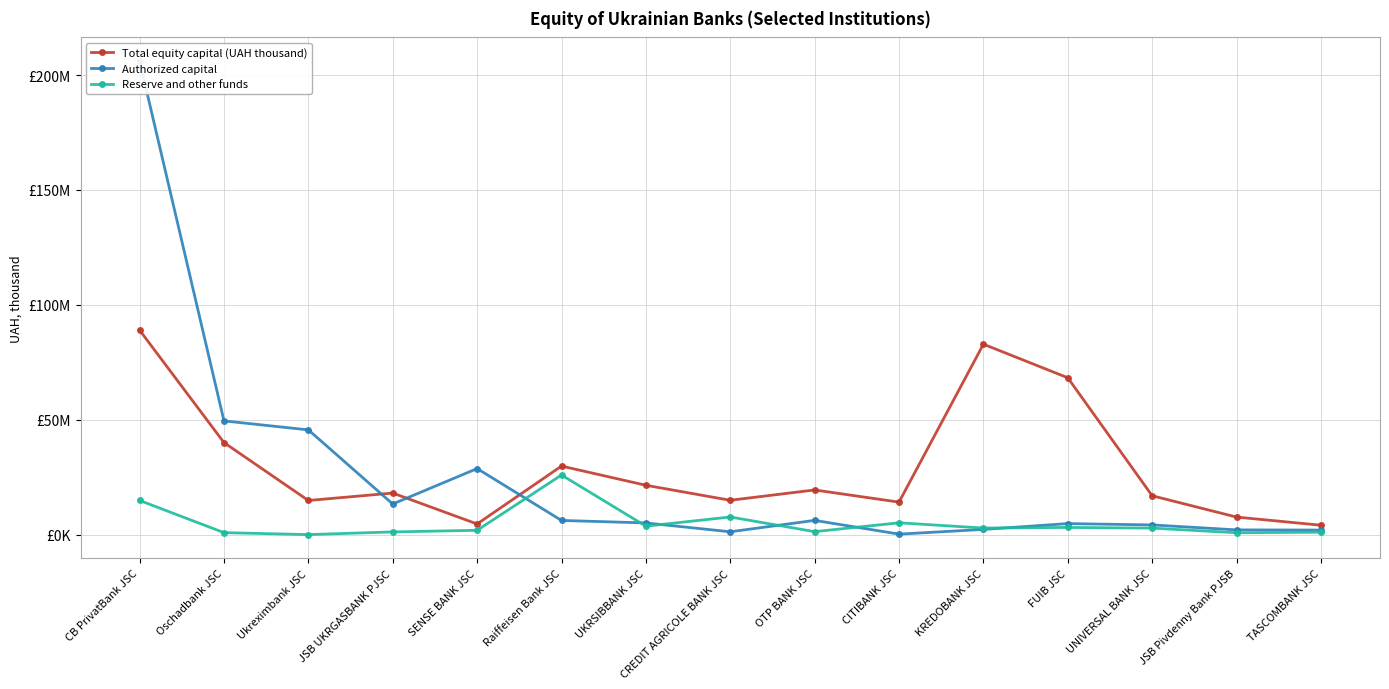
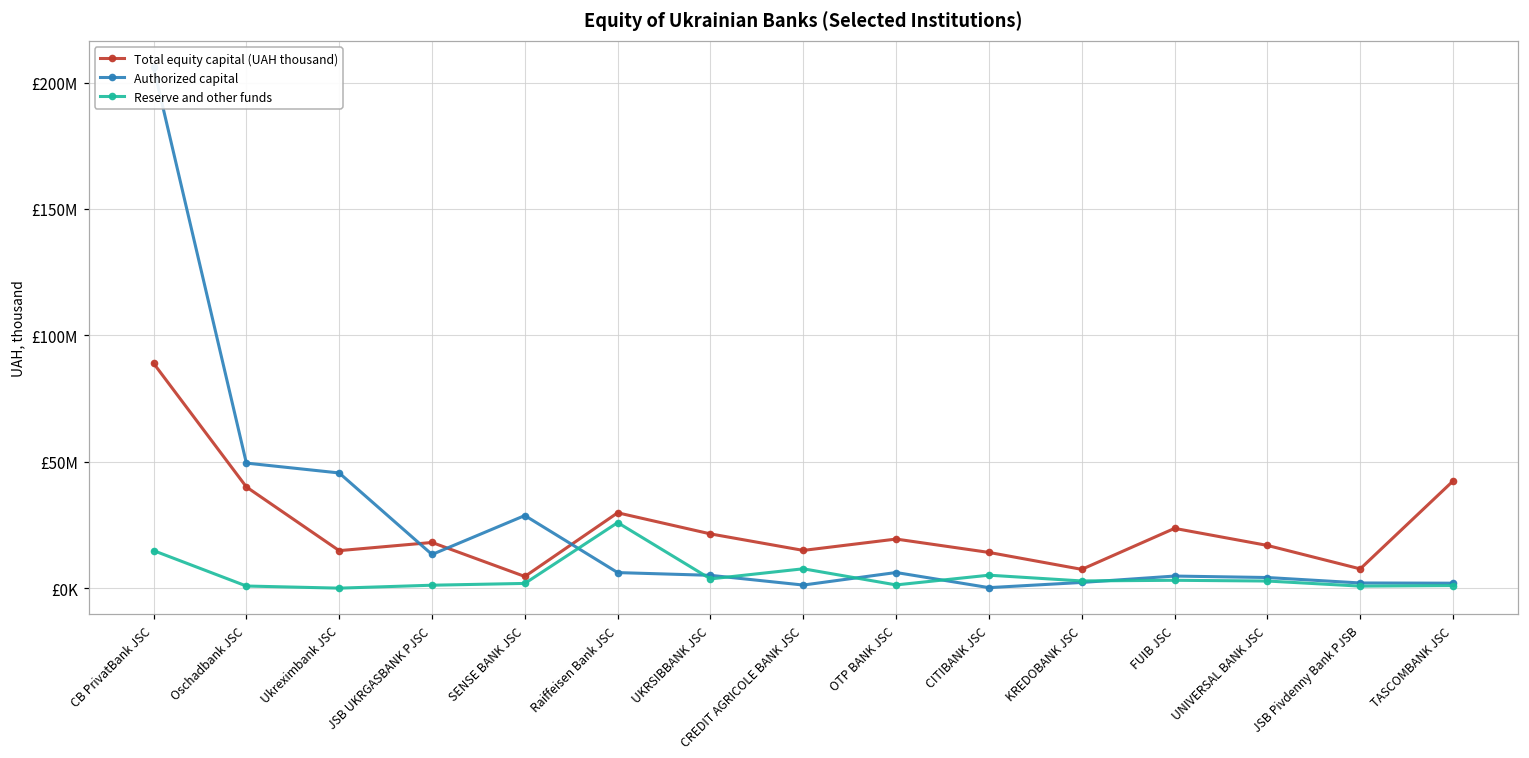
  {
    "Total equity capital (UAH thousand)": {
      "CB PrivatBank JSC": "£89000000",
      "Oschadbank JSC": "£40000000",
      "Ukreximbank JSC": "£15000000",
      "JSB UKRGASBANK PJSC": "£18000000",
      "SENSE BANK JSC": "£5000000",
      "Raiffeisen Bank JSC": "£30000000",
      "UKRSIBBANK JSC": "£21000000",
      "CREDIT AGRICOLE BANK JSC": "£15000000",
      "OTP BANK JSC": "£19000000",
      "CITIBANK JSC": "£14000000",
-     "KREDOBANK JSC": "£83000000",
-     "FUIB JSC": "£68000000",
+     "KREDOBANK JSC": "£7000000",
+     "FUIB JSC": "£24000000",
      "UNIVERSAL BANK JSC": "£17000000",
      "JSB Pivdenny Bank PJSB": "£8000000",
-     "TASCOMBANK JSC": "£4000000"
+     "TASCOMBANK JSC": "£42000000"
    },
    "Authorized capital": {
      "Oschadbank JSC": "£49000000",
      "Ukreximbank JSC": "£46000000",
      "JSB UKRGASBANK PJSC": "£13000000",
      "SENSE BANK JSC": "£29000000",
      "Raiffeisen Bank JSC": "£6000000",
      "UKRSIBBANK JSC": "£5000000",
      "CREDIT AGRICOLE BANK JSC": "£1000000",
      "OTP BANK JSC": "£6000000",
      "CITIBANK JSC": "£0",
      "FUIB JSC": "£5000000",
      "UNIVERSAL BANK JSC": "£4000000",
      "JSB Pivdenny Bank PJSB": "£2000000"
    },
    "Reserve and other funds": {
      "CB PrivatBank JSC": "£15000000",
      "Oschadbank JSC": "£1000000",
      "Ukreximbank JSC": "£0",
      "JSB UKRGASBANK PJSC": "£1000000",
      "SENSE BANK JSC": "£2000000",
      "Raiffeisen Bank JSC": "£26000000",
      "UKRSIBBANK JSC": "£4000000",
      "CREDIT AGRICOLE BANK JSC": "£8000000",
      "OTP BANK JSC": "£1000000",
      "CITIBANK JSC": "£5000000",
      "FUIB JSC": "£3000000",
      "UNIVERSAL BANK JSC": "£3000000",
      "JSB Pivdenny Bank PJSB": "£1000000"
    }
  }
